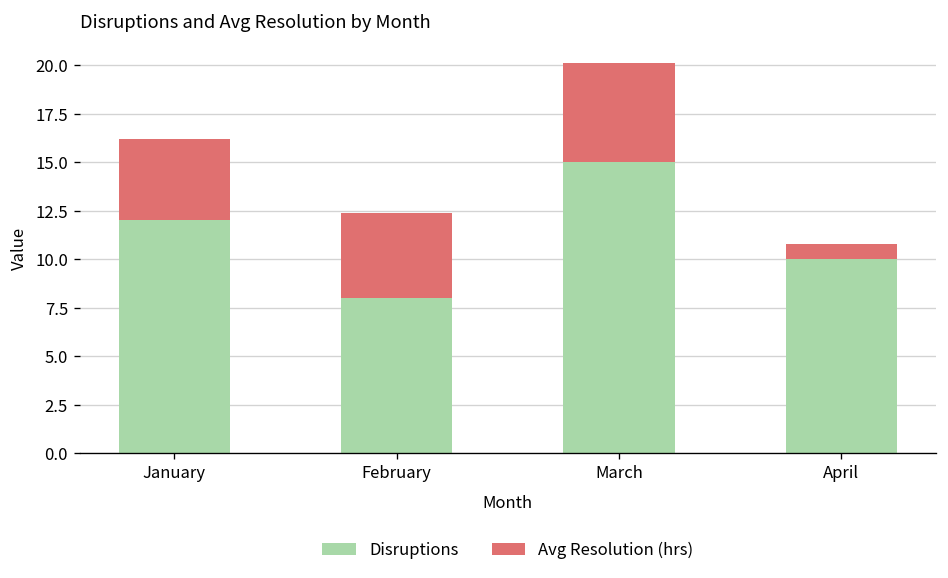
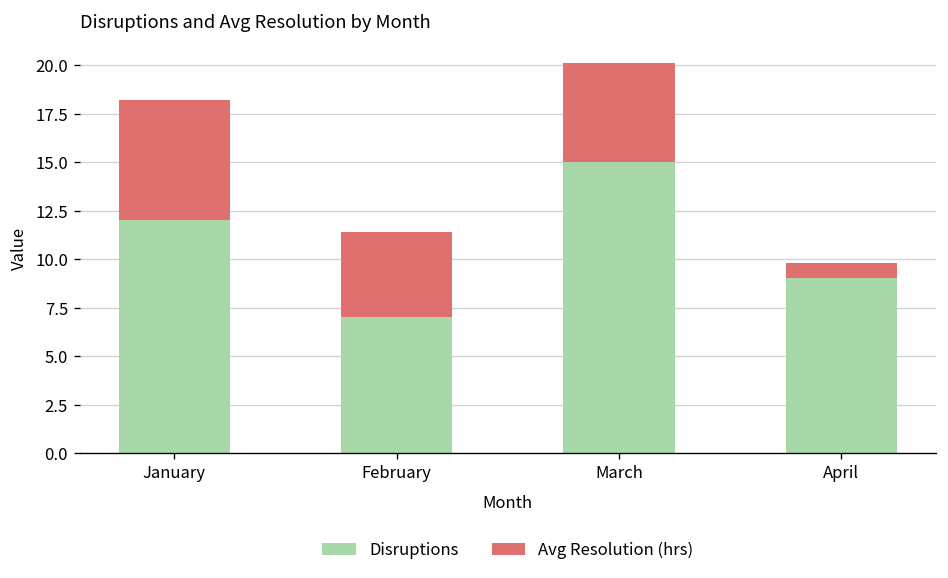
  {
    "Disruptions": {
      "January": 12,
-     "February": 8,
+     "February": 7,
      "March": 15,
-     "April": 10
+     "April": 9
    },
    "Avg Resolution (hrs)": {
-     "January": 4.2,
+     "January": 6.2,
      "February": 4.4,
      "March": 5.1,
      "April": 0.8
    }
  }
